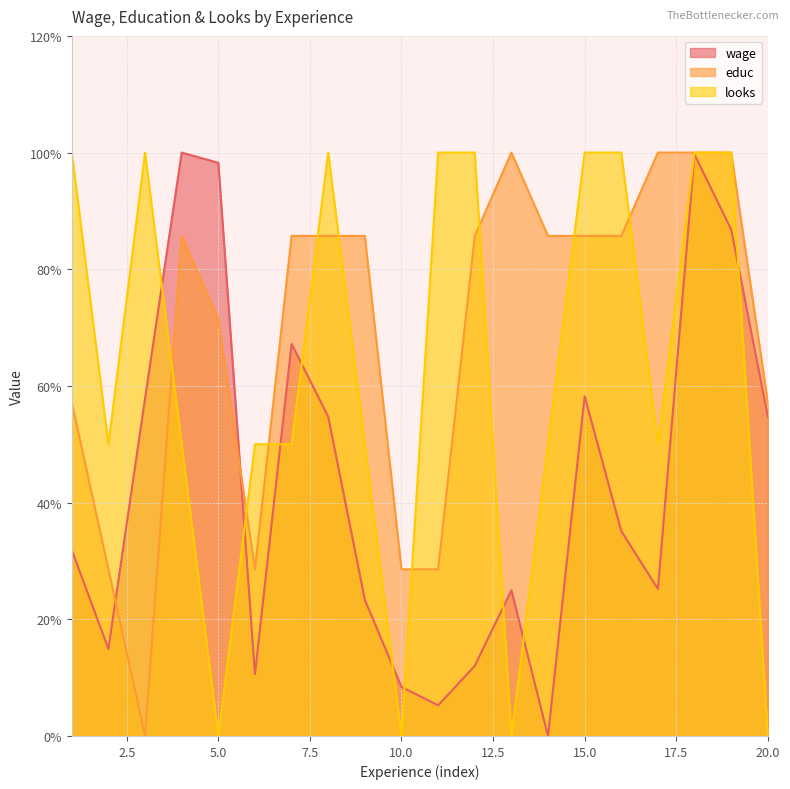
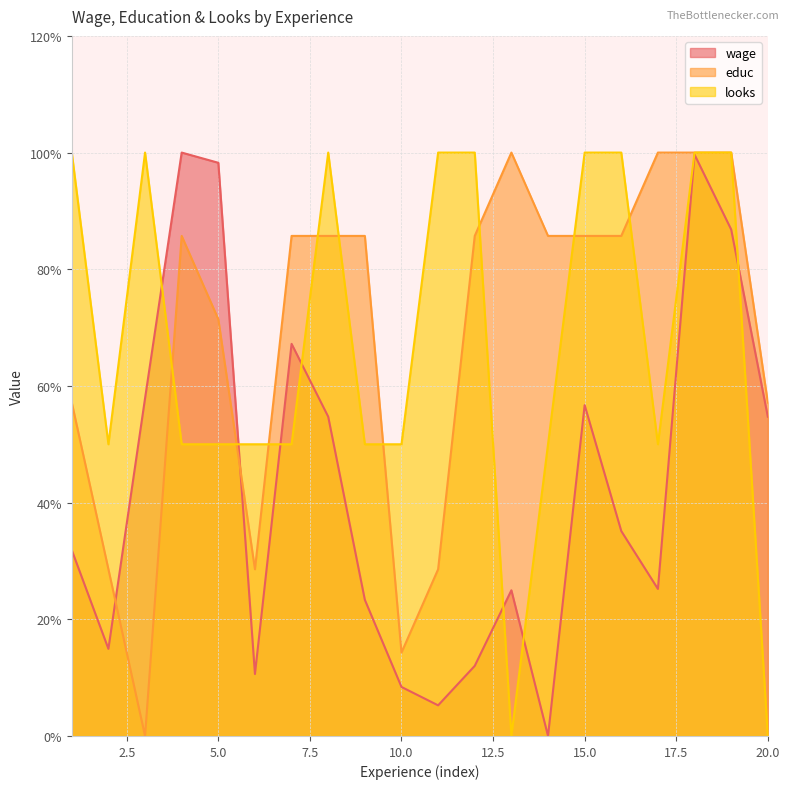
  {
    "wage": {
      "5.0": "98%",
      "10.0": "8%",
-     "15.0": "58%",
+     "15.0": "57%",
      "20.0": "55%"
    },
    "educ": {
      "5.0": "71%",
-     "10.0": "29%",
+     "10.0": "14%",
      "15.0": "86%",
      "20.0": "57%"
    },
    "looks": {
-     "5.0": "0%",
-     "10.0": "0%",
+     "5.0": "50%",
+     "10.0": "50%",
      "15.0": "100%",
      "20.0": "0%"
    }
  }
